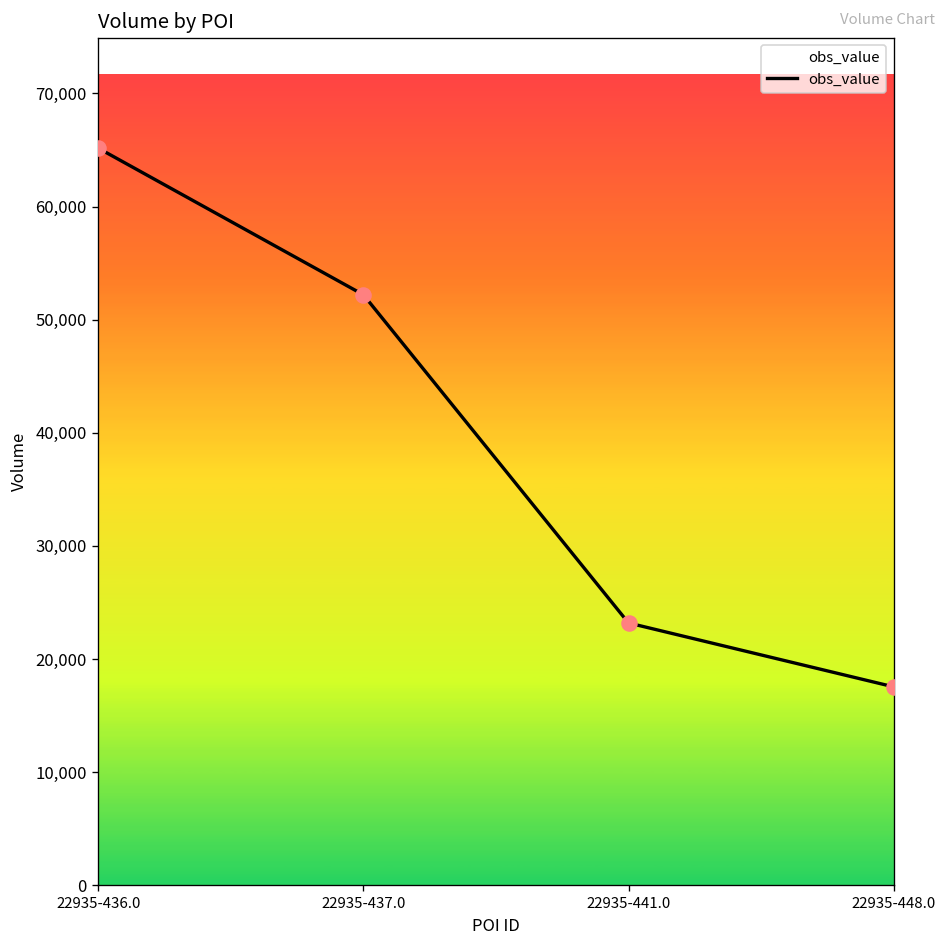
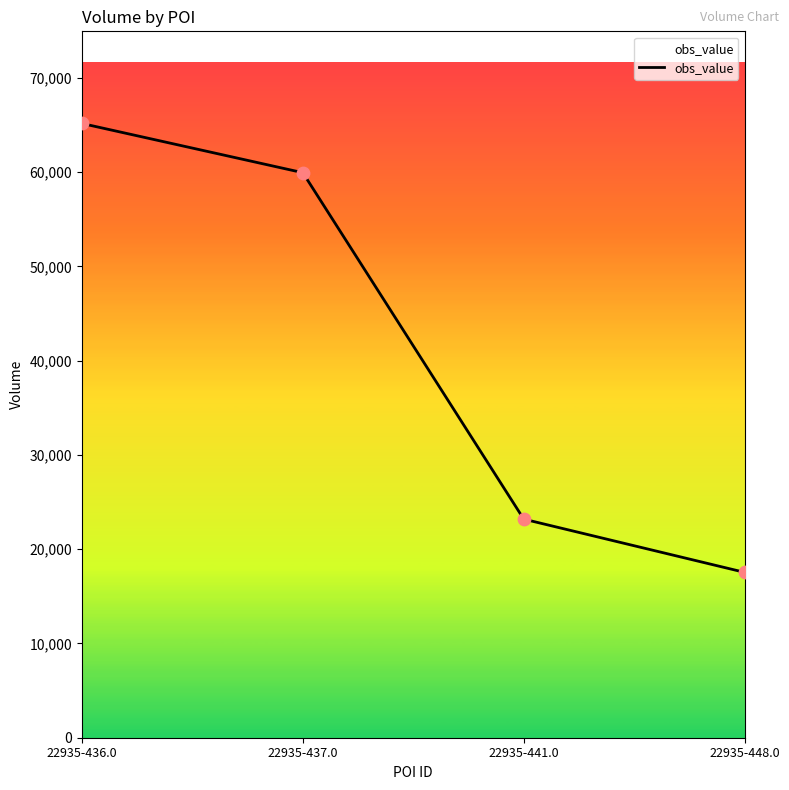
  {
    "22935-436.0": "65,000",
-   "22935-437.0": "52,000",
+   "22935-437.0": "60,000",
    "22935-441.0": "23,000",
    "22935-448.0": "18,000"
  }
